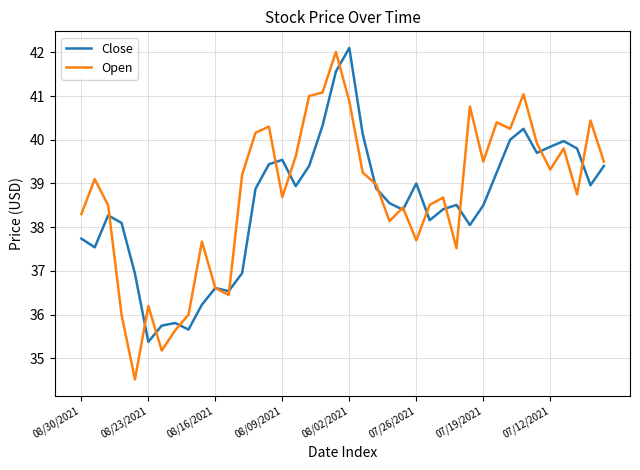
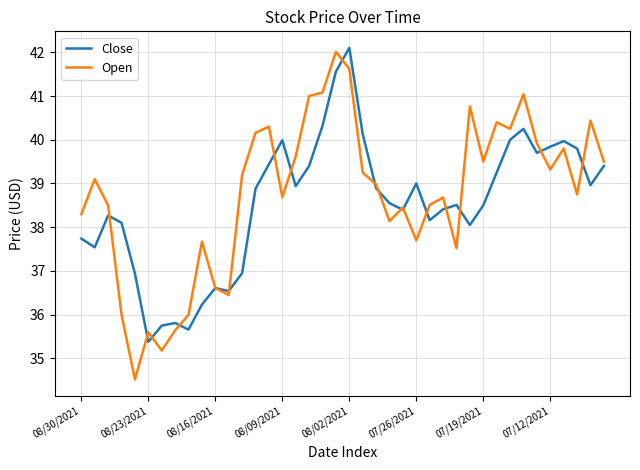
  {
    "Close": {
      "08/30/2021": 37.7,
      "08/23/2021": 35.4,
-     "08/09/2021": 39.5,
+     "08/09/2021": 40.0,
      "08/02/2021": 42.1,
      "07/26/2021": 39.0,
      "07/19/2021": 38.5,
      "07/12/2021": 39.8
    },
    "Open": {
      "08/30/2021": 38.3,
-     "08/23/2021": 36.2,
+     "08/23/2021": 35.6,
      "08/09/2021": 38.7,
-     "08/02/2021": 40.9,
+     "08/02/2021": 41.6,
      "07/26/2021": 37.7,
      "07/19/2021": 39.5,
      "07/12/2021": 39.3
    }
  }
